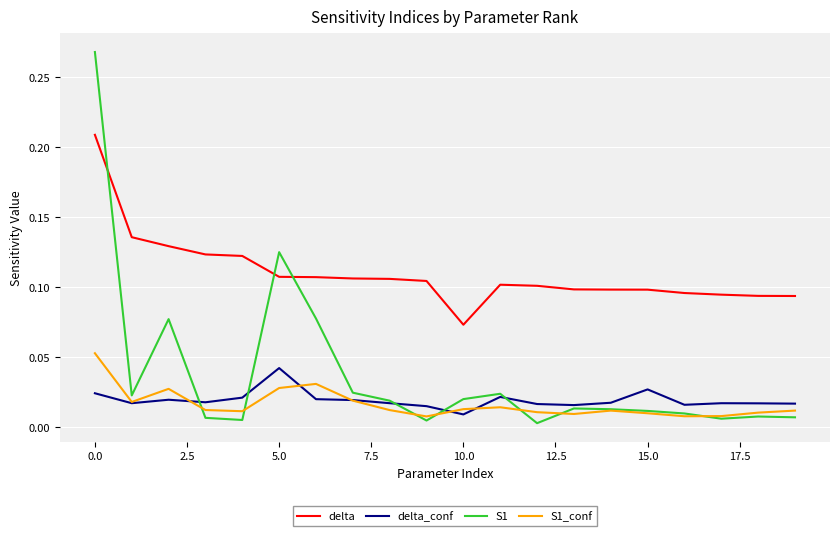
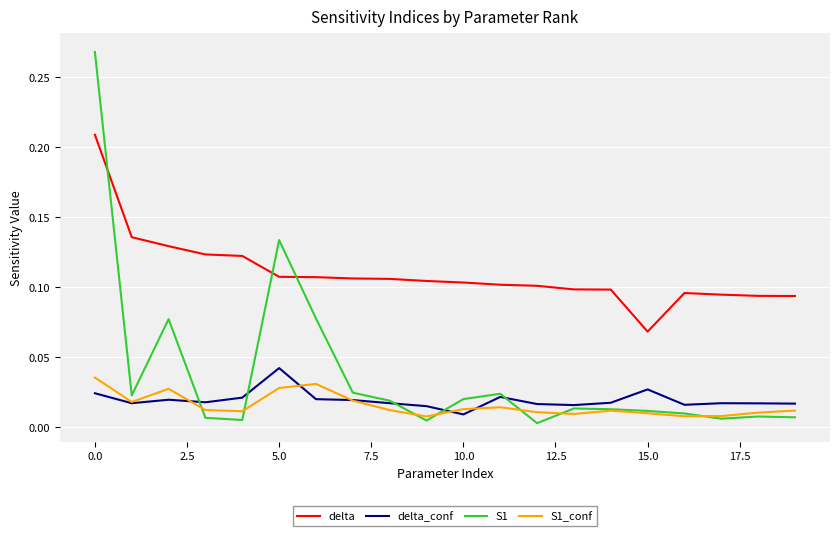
  {
    "delta": {
      "0.0": 0.209,
      "5.0": 0.107,
-     "10.0": 0.073,
-     "15.0": 0.098
+     "10.0": 0.103,
+     "15.0": 0.068
    },
    "delta_conf": {
      "0.0": 0.024,
      "5.0": 0.042,
      "10.0": 0.009,
      "15.0": 0.027
    },
    "S1": {
      "0.0": 0.268,
-     "5.0": 0.125,
+     "5.0": 0.134,
      "10.0": 0.020
    },
    "S1_conf": {
-     "0.0": 0.053,
+     "0.0": 0.035,
      "5.0": 0.028,
      "10.0": 0.013
    }
  }
